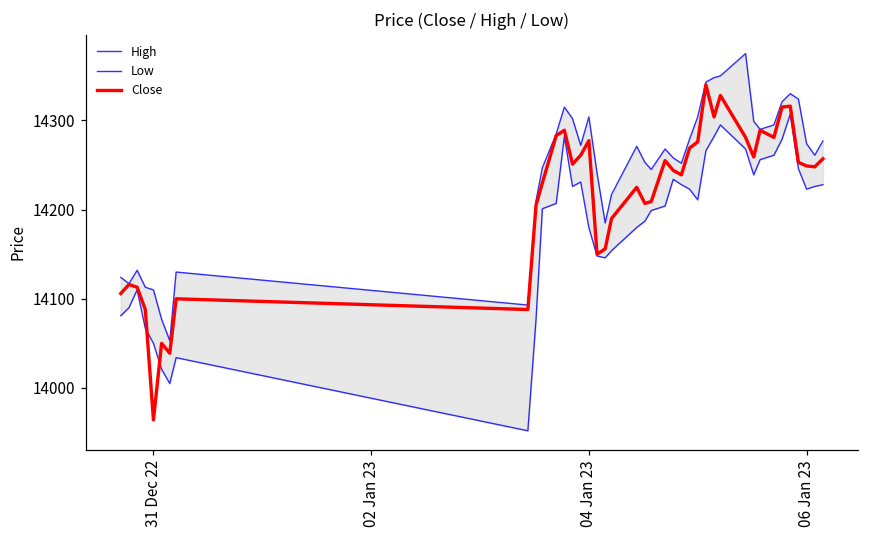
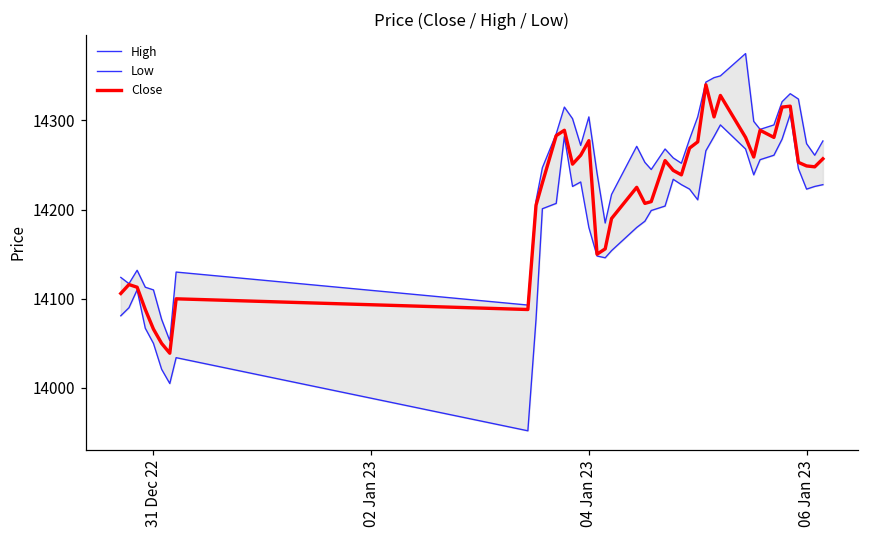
  {
    "Close": {
-     "31 Dec 22": 13960,
+     "31 Dec 22": 14070,
      "04 Jan 23": 14280,
      "06 Jan 23": 14250
    }
  }
